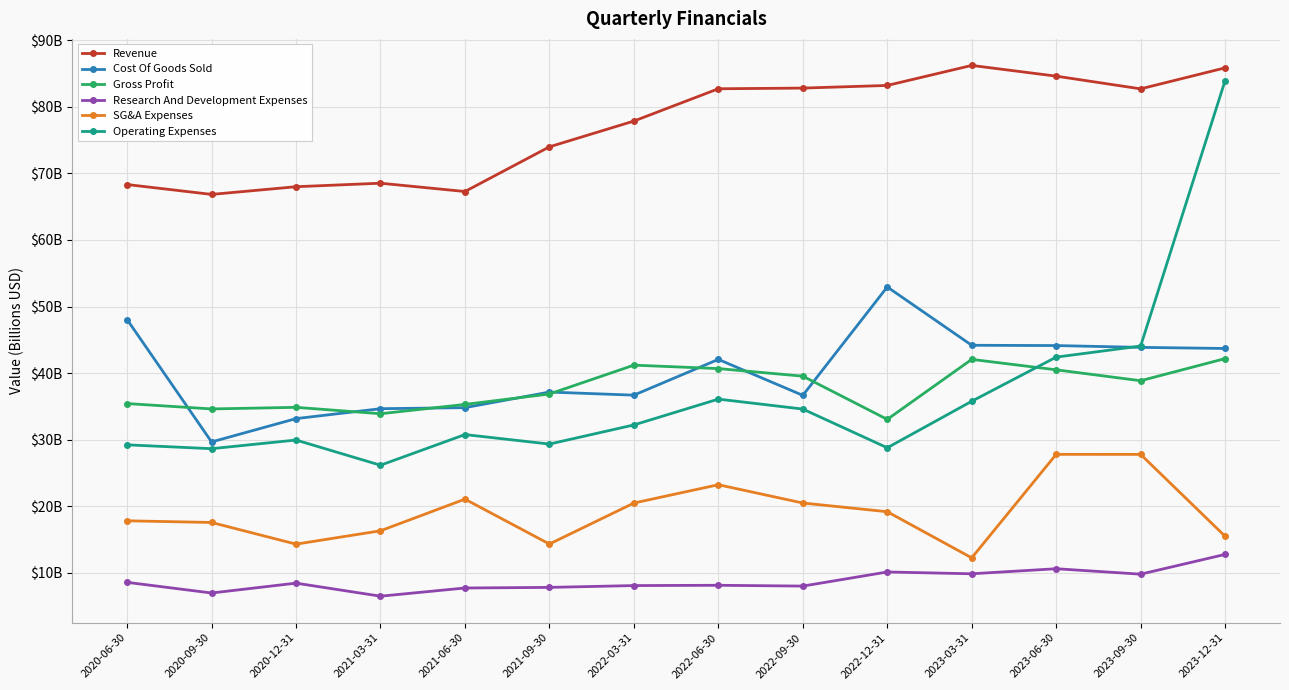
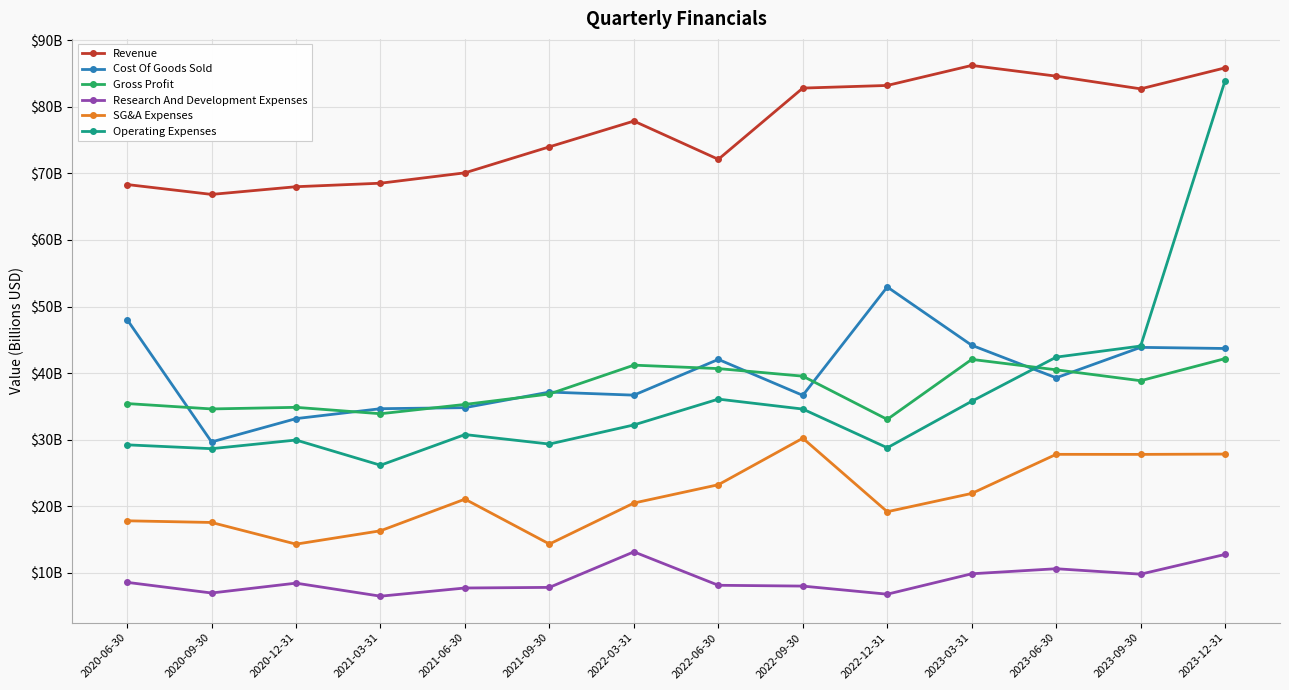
  {
    "Revenue": {
      "2020-06-30": "$68000000000",
      "2020-09-30": "$67000000000",
      "2020-12-31": "$68000000000",
      "2021-03-31": "$69000000000",
-     "2021-06-30": "$67000000000",
+     "2021-06-30": "$70000000000",
      "2021-09-30": "$74000000000",
      "2022-03-31": "$78000000000",
-     "2022-06-30": "$83000000000",
+     "2022-06-30": "$72000000000",
      "2022-09-30": "$83000000000",
      "2022-12-31": "$83000000000",
      "2023-03-31": "$86000000000",
      "2023-06-30": "$85000000000",
      "2023-09-30": "$83000000000",
      "2023-12-31": "$86000000000"
    },
    "Cost Of Goods Sold": {
      "2020-06-30": "$48000000000",
      "2020-09-30": "$30000000000",
      "2020-12-31": "$33000000000",
      "2021-03-31": "$35000000000",
      "2021-06-30": "$35000000000",
      "2022-03-31": "$37000000000",
      "2022-06-30": "$42000000000",
      "2022-09-30": "$37000000000",
      "2022-12-31": "$53000000000",
      "2023-03-31": "$44000000000",
-     "2023-06-30": "$44000000000",
+     "2023-06-30": "$39000000000",
      "2023-12-31": "$44000000000"
    },
    "Research And Development Expenses": {
      "2020-06-30": "$9000000000",
      "2020-09-30": "$7000000000",
      "2020-12-31": "$8000000000",
      "2021-03-31": "$6000000000",
      "2021-06-30": "$8000000000",
      "2021-09-30": "$8000000000",
-     "2022-03-31": "$8000000000",
+     "2022-03-31": "$13000000000",
      "2022-06-30": "$8000000000",
      "2022-09-30": "$8000000000",
-     "2022-12-31": "$10000000000",
+     "2022-12-31": "$7000000000",
      "2023-03-31": "$10000000000",
      "2023-06-30": "$11000000000",
      "2023-09-30": "$10000000000",
      "2023-12-31": "$13000000000"
    },
    "SG&A Expenses": {
      "2020-06-30": "$18000000000",
      "2020-09-30": "$18000000000",
      "2020-12-31": "$14000000000",
      "2021-03-31": "$16000000000",
      "2021-06-30": "$21000000000",
      "2021-09-30": "$14000000000",
      "2022-03-31": "$20000000000",
      "2022-06-30": "$23000000000",
-     "2022-09-30": "$20000000000",
+     "2022-09-30": "$30000000000",
      "2022-12-31": "$19000000000",
-     "2023-03-31": "$12000000000",
+     "2023-03-31": "$22000000000",
      "2023-06-30": "$28000000000",
      "2023-09-30": "$28000000000",
-     "2023-12-31": "$15000000000"
+     "2023-12-31": "$28000000000"
    }
  }
